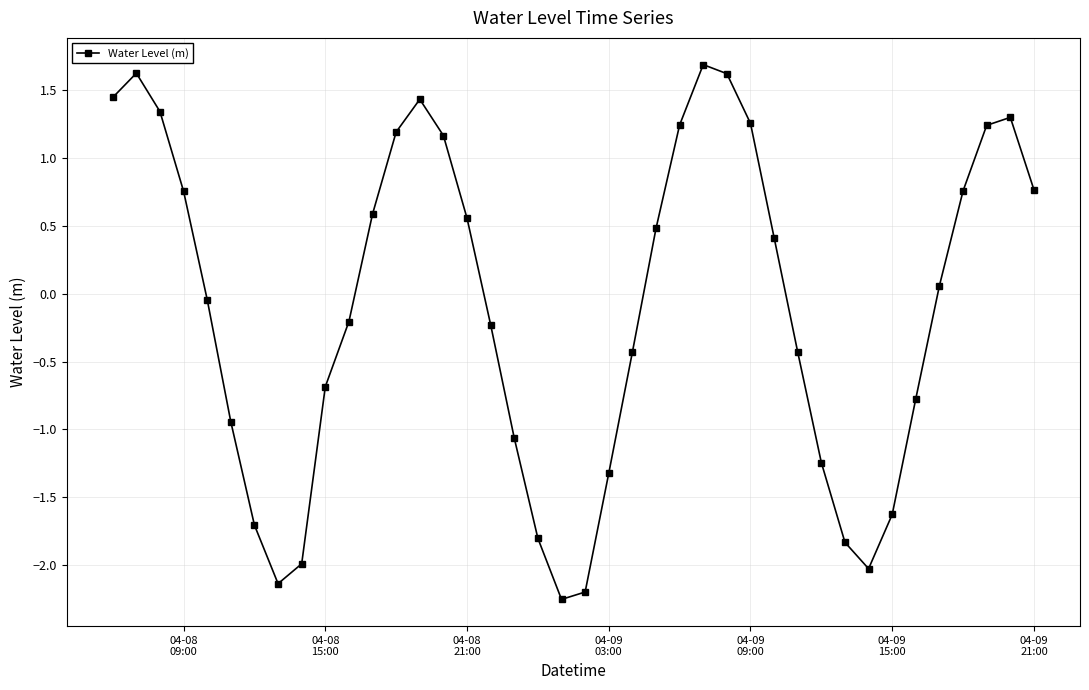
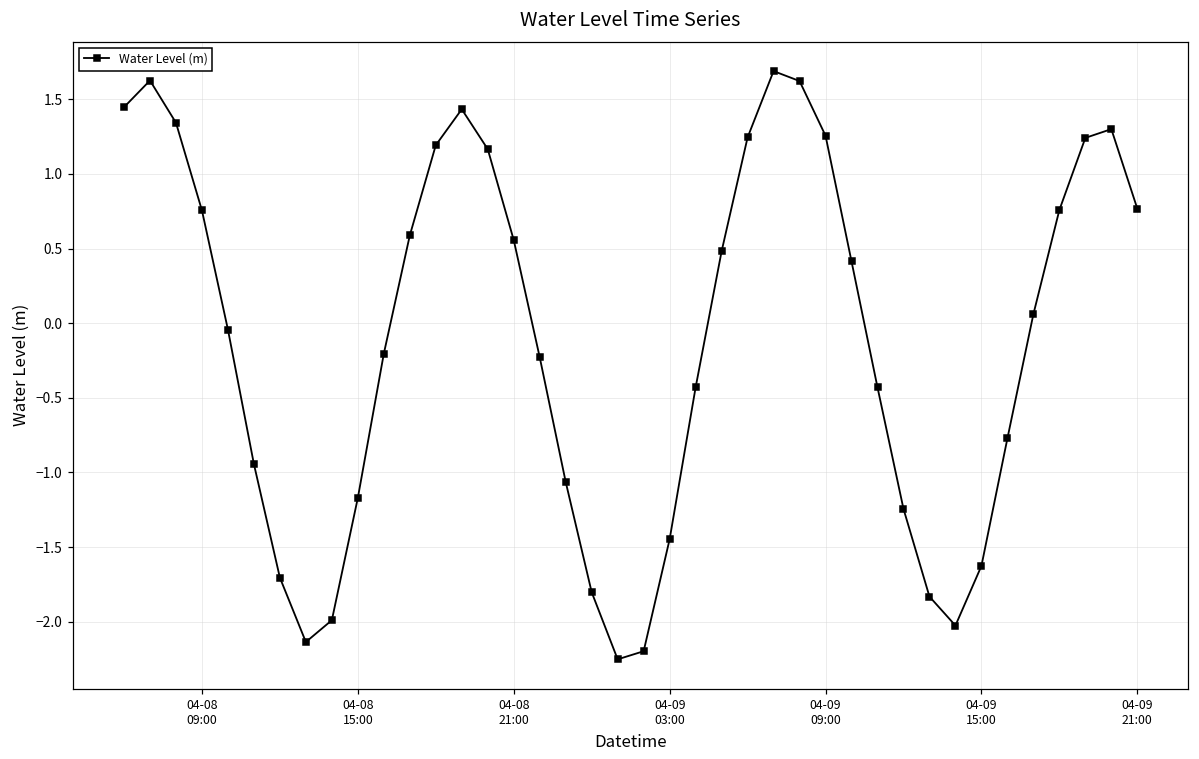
  {
    "04-08 09:00": 0.76,
-   "04-08 15:00": -0.68,
+   "04-08 15:00": -1.17,
    "04-08 21:00": 0.56,
-   "04-09 03:00": -1.32,
+   "04-09 03:00": -1.45,
    "04-09 09:00": 1.26,
    "04-09 15:00": -1.63,
    "04-09 21:00": 0.77
  }
